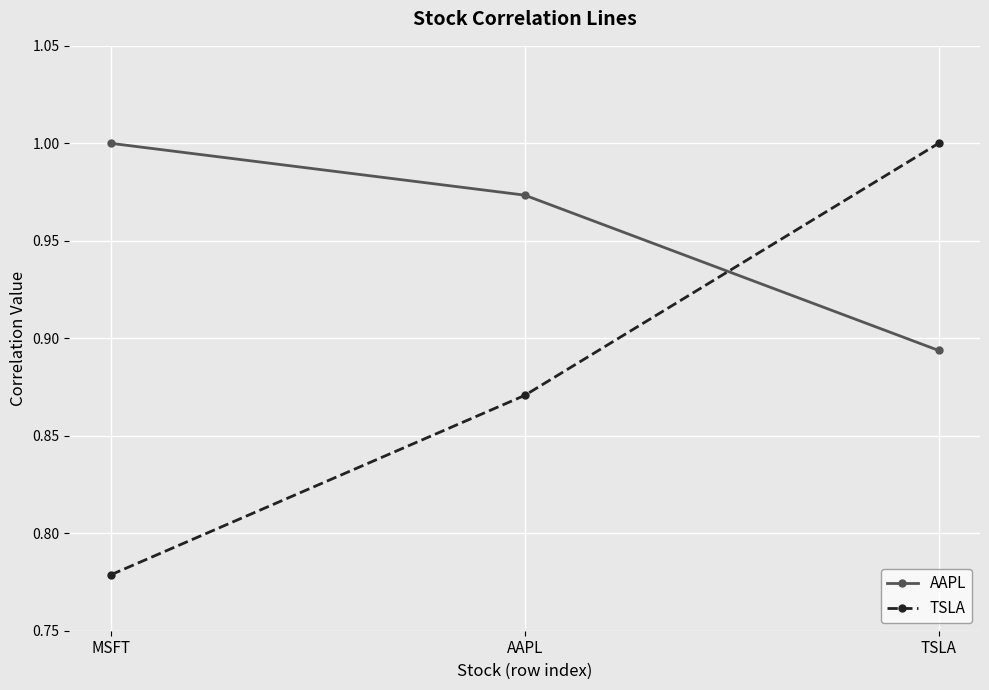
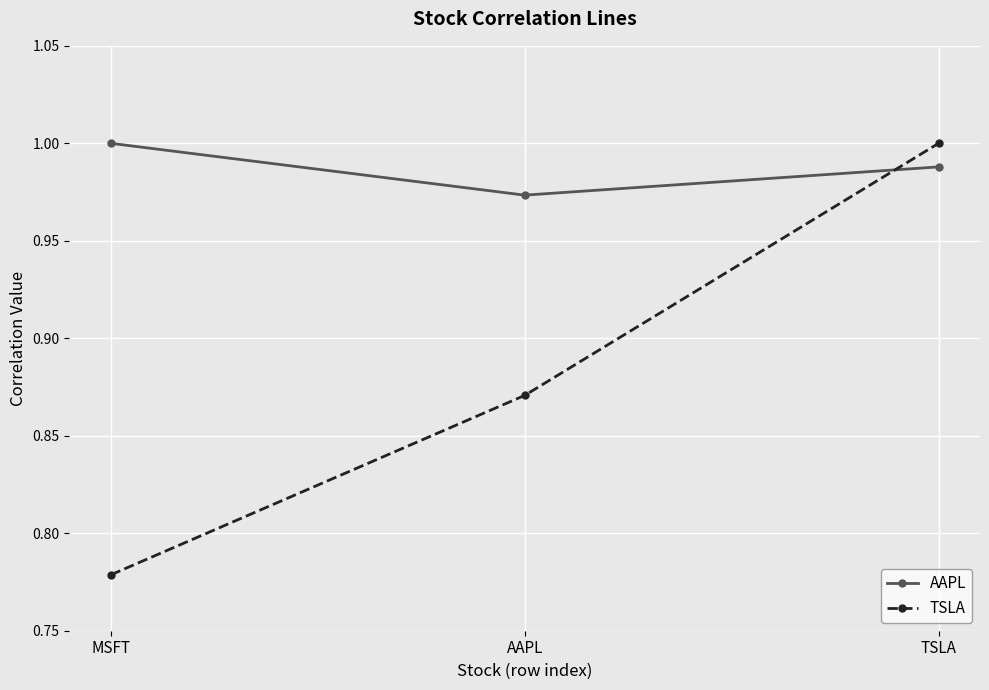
  {
    "AAPL": {
      "MSFT": 1.000,
      "AAPL": 0.973,
-     "TSLA": 0.894
+     "TSLA": 0.988
    },
    "TSLA": {
      "MSFT": 0.779,
      "AAPL": 0.871,
      "TSLA": 1.000
    }
  }
